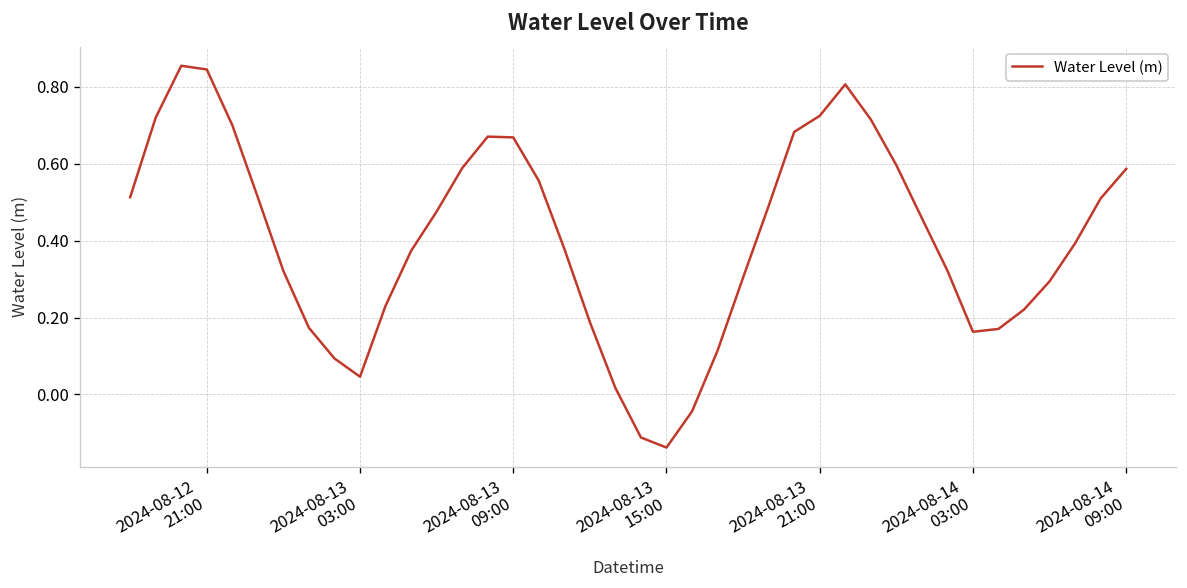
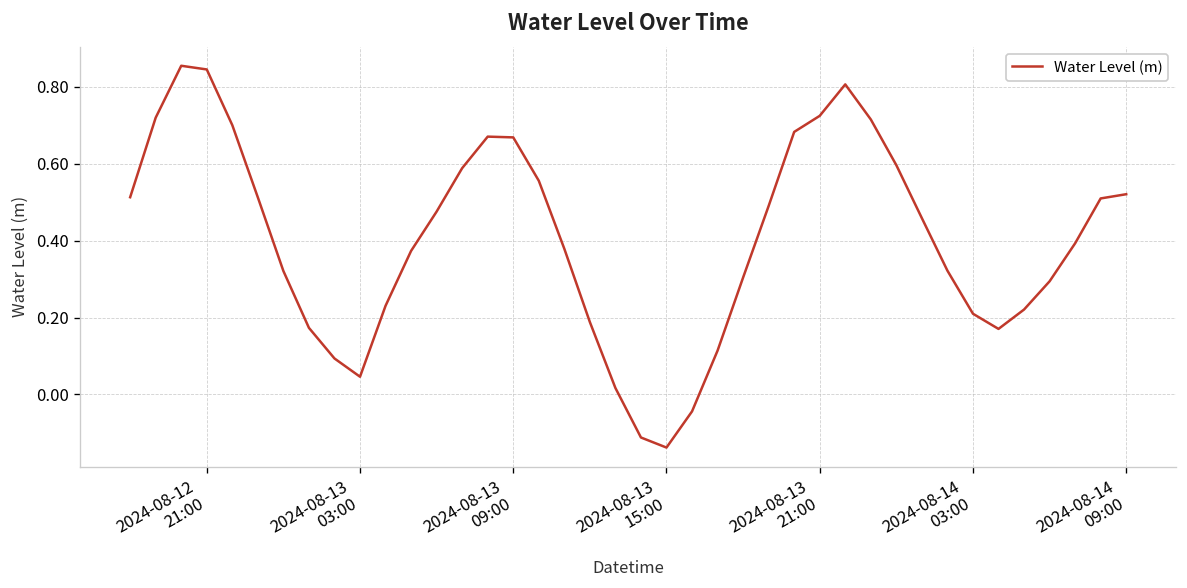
  {
    "2024-08-12 21:00": 0.85,
    "2024-08-13 03:00": 0.05,
    "2024-08-13 09:00": 0.67,
    "2024-08-13 15:00": -0.14,
    "2024-08-13 21:00": 0.72,
-   "2024-08-14 03:00": 0.16,
-   "2024-08-14 09:00": 0.59
+   "2024-08-14 03:00": 0.21,
+   "2024-08-14 09:00": 0.52
  }
